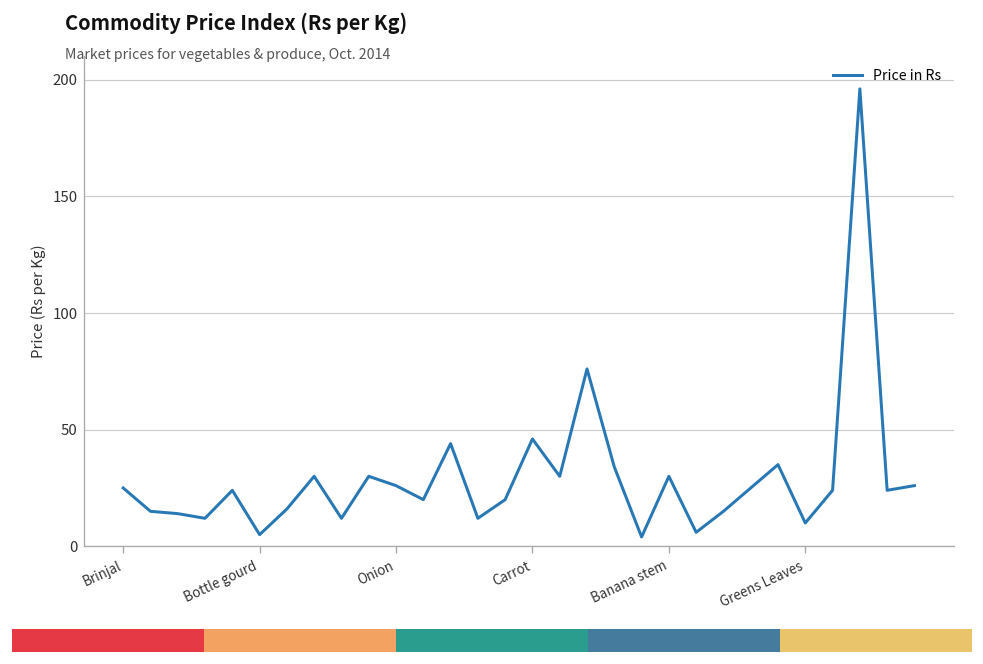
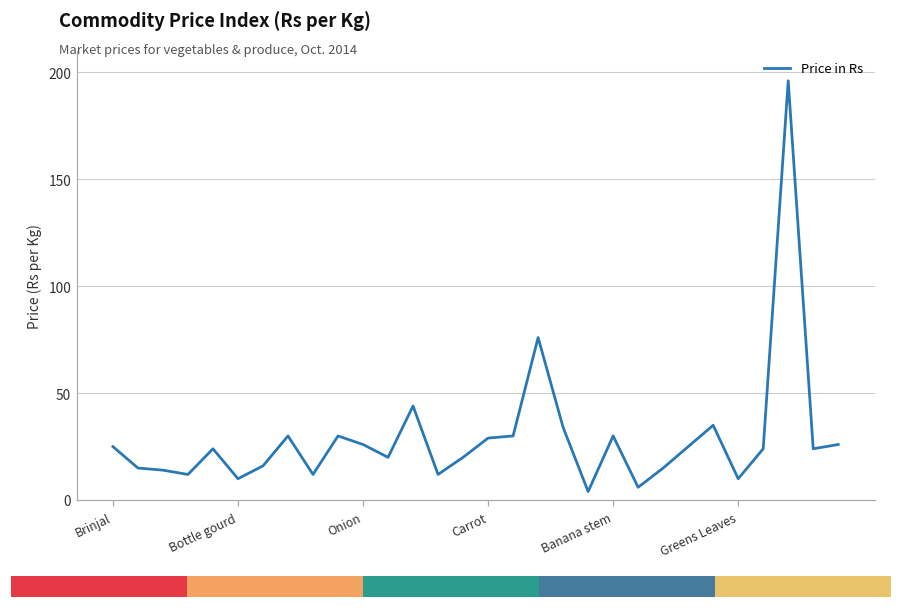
  {
    "Brinjal": 25,
-   "Bottle gourd": 5,
+   "Bottle gourd": 10,
    "Onion": 26,
-   "Carrot": 46,
+   "Carrot": 29,
    "Banana stem": 30,
    "Greens Leaves": 10
  }
